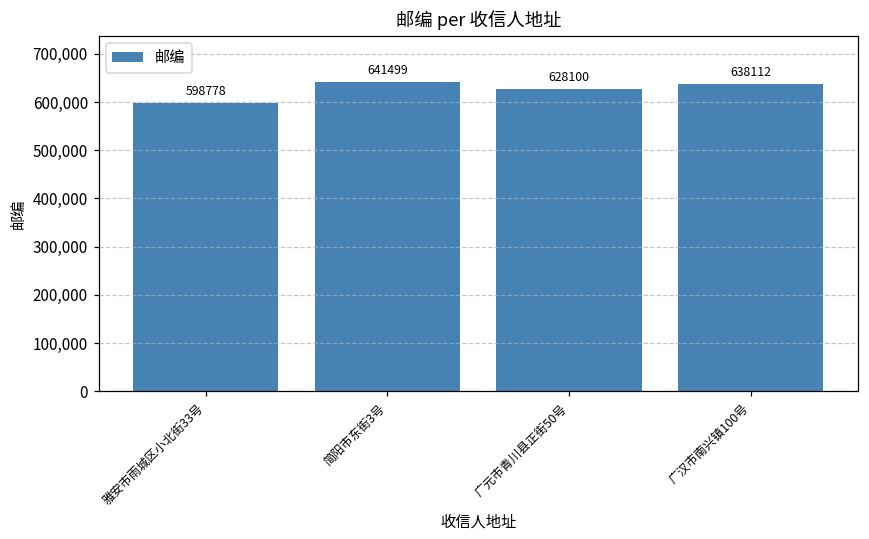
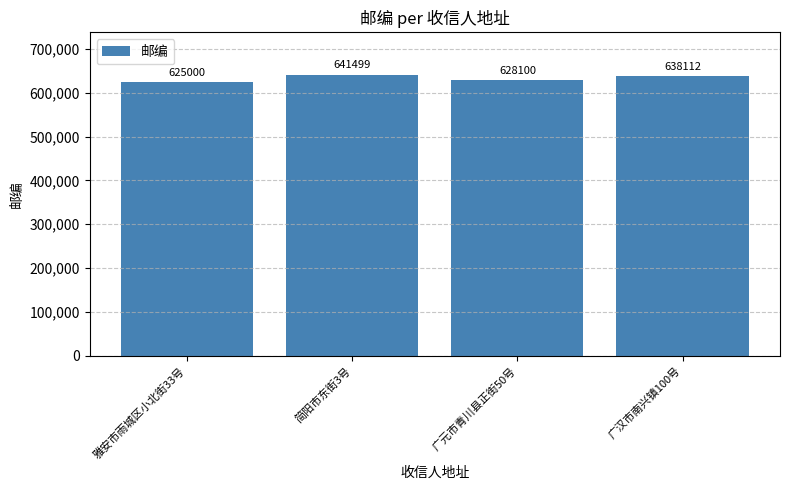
  {
-   "雅安市雨城区小北街33号": 598778,
+   "雅安市雨城区小北街33号": 625000,
    "简阳市东街3号": 641499,
    "广元市青川县正街50号": 628100,
    "广汉市南兴镇100号": 638112
  }
